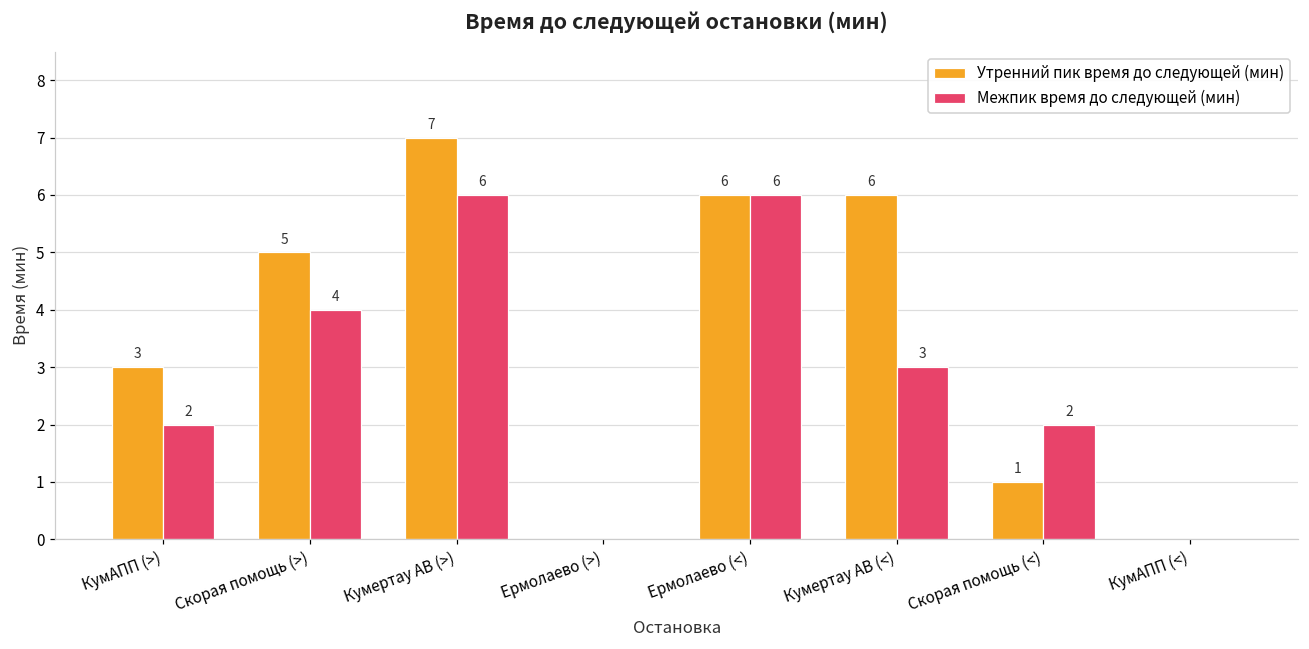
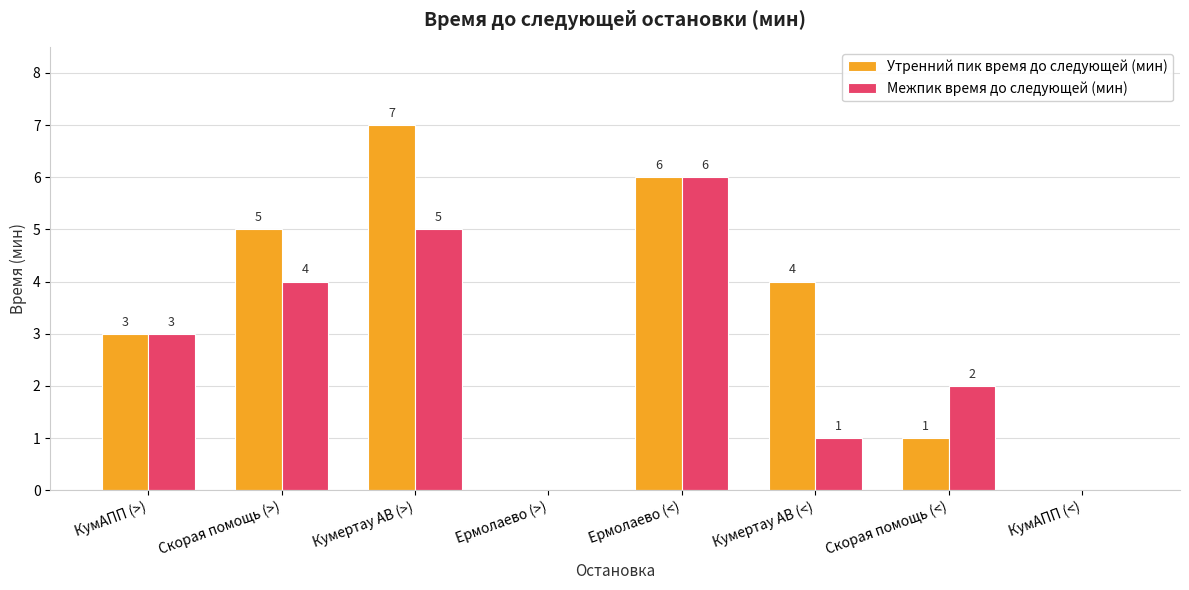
  {
    "Утренний пик время до следующей (мин)": {
      "КумАПП (>)": 3,
      "Скорая помощь (>)": 5,
      "Кумертау АВ (>)": 7,
      "Ермолаево (<)": 6,
-     "Кумертау АВ (<)": 6,
+     "Кумертау АВ (<)": 4,
      "Скорая помощь (<)": 1
    },
    "Межпик время до следующей (мин)": {
-     "КумАПП (>)": 2,
+     "КумАПП (>)": 3,
      "Скорая помощь (>)": 4,
-     "Кумертау АВ (>)": 6,
+     "Кумертау АВ (>)": 5,
      "Ермолаево (<)": 6,
-     "Кумертау АВ (<)": 3,
+     "Кумертау АВ (<)": 1,
      "Скорая помощь (<)": 2
    }
  }
